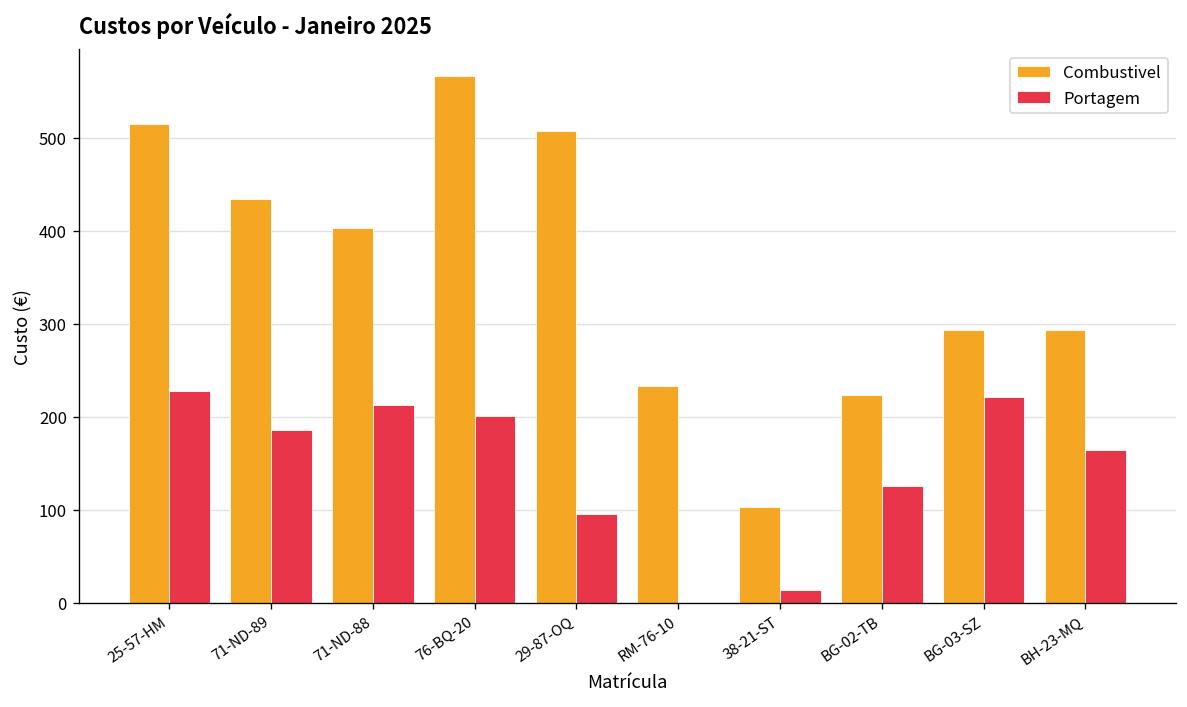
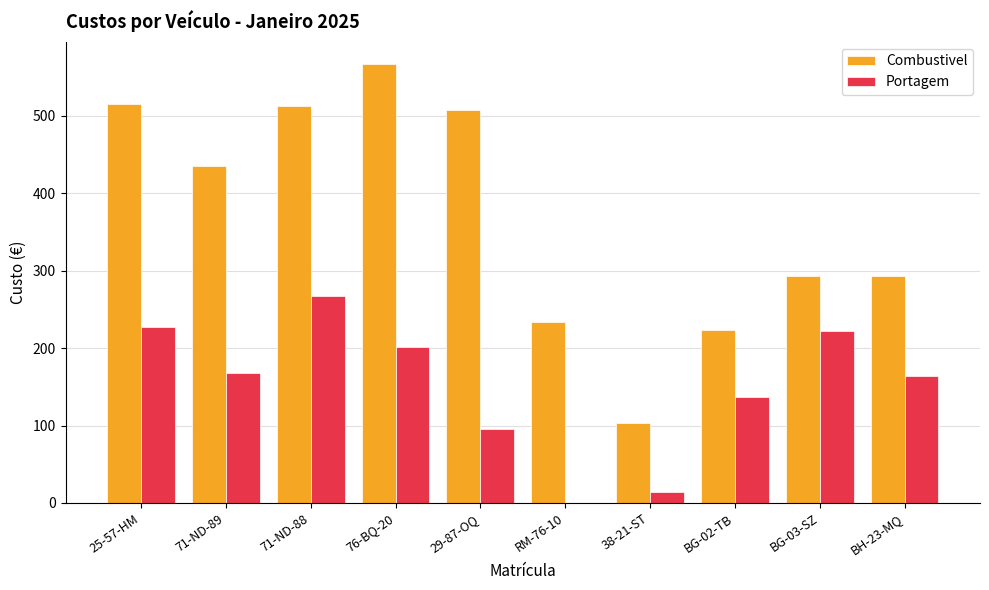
  {
    "Combustivel": {
      "25-57-HM": 520,
      "71-ND-89": 430,
-     "71-ND-88": 400,
+     "71-ND-88": 510,
      "76-BQ-20": 570,
      "29-87-OQ": 510,
      "RM-76-10": 230,
      "38-21-ST": 100,
      "BG-02-TB": 220,
      "BG-03-SZ": 290,
      "BH-23-MQ": 290
    },
    "Portagem": {
      "25-57-HM": 230,
-     "71-ND-89": 190,
-     "71-ND-88": 210,
+     "71-ND-89": 170,
+     "71-ND-88": 270,
      "76-BQ-20": 200,
      "29-87-OQ": 100,
      "RM-76-10": 0,
      "38-21-ST": 10,
-     "BG-02-TB": 130,
+     "BG-02-TB": 140,
      "BG-03-SZ": 220,
      "BH-23-MQ": 160
    }
  }
